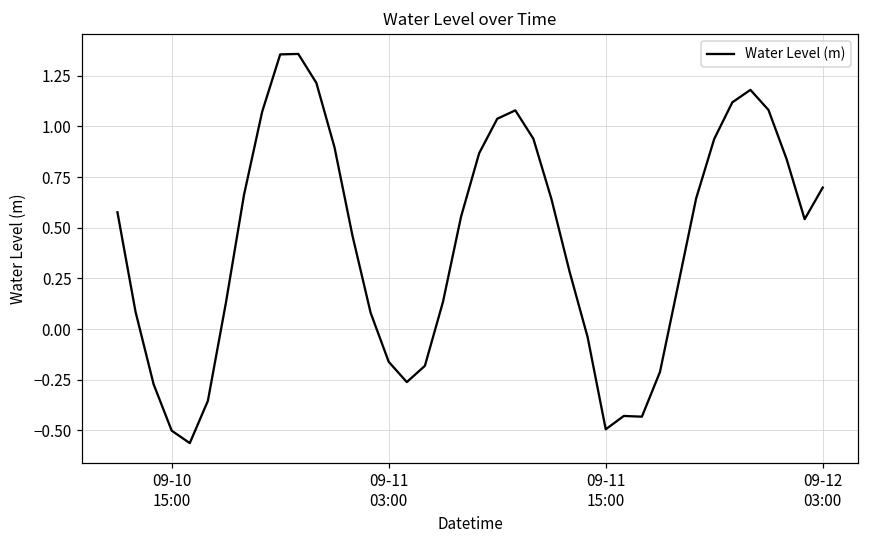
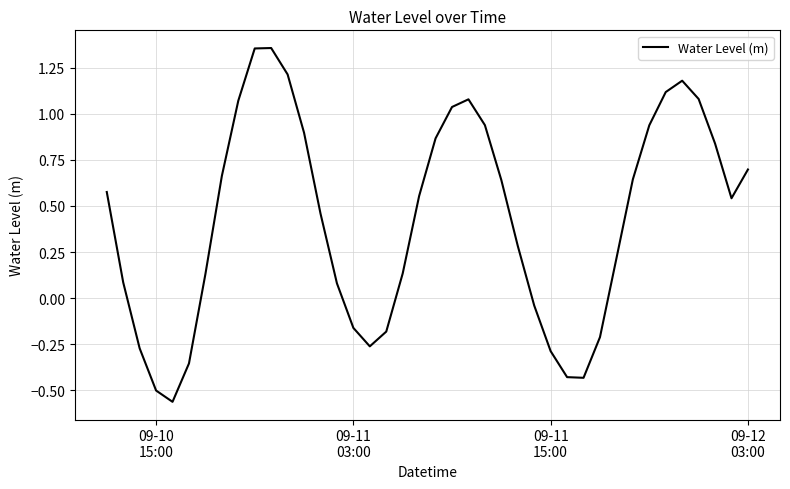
  {
    "09-10 15:00": -0.50,
    "09-11 03:00": -0.16,
-   "09-11 15:00": -0.49,
+   "09-11 15:00": -0.29,
    "09-12 03:00": 0.70
  }
